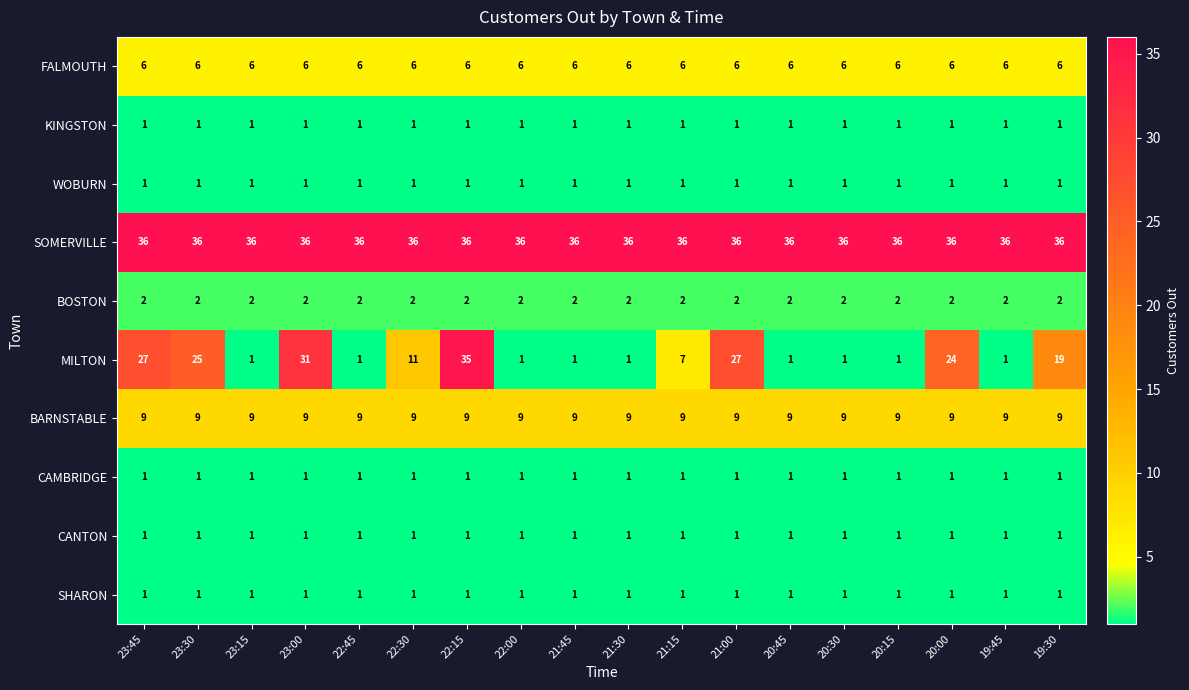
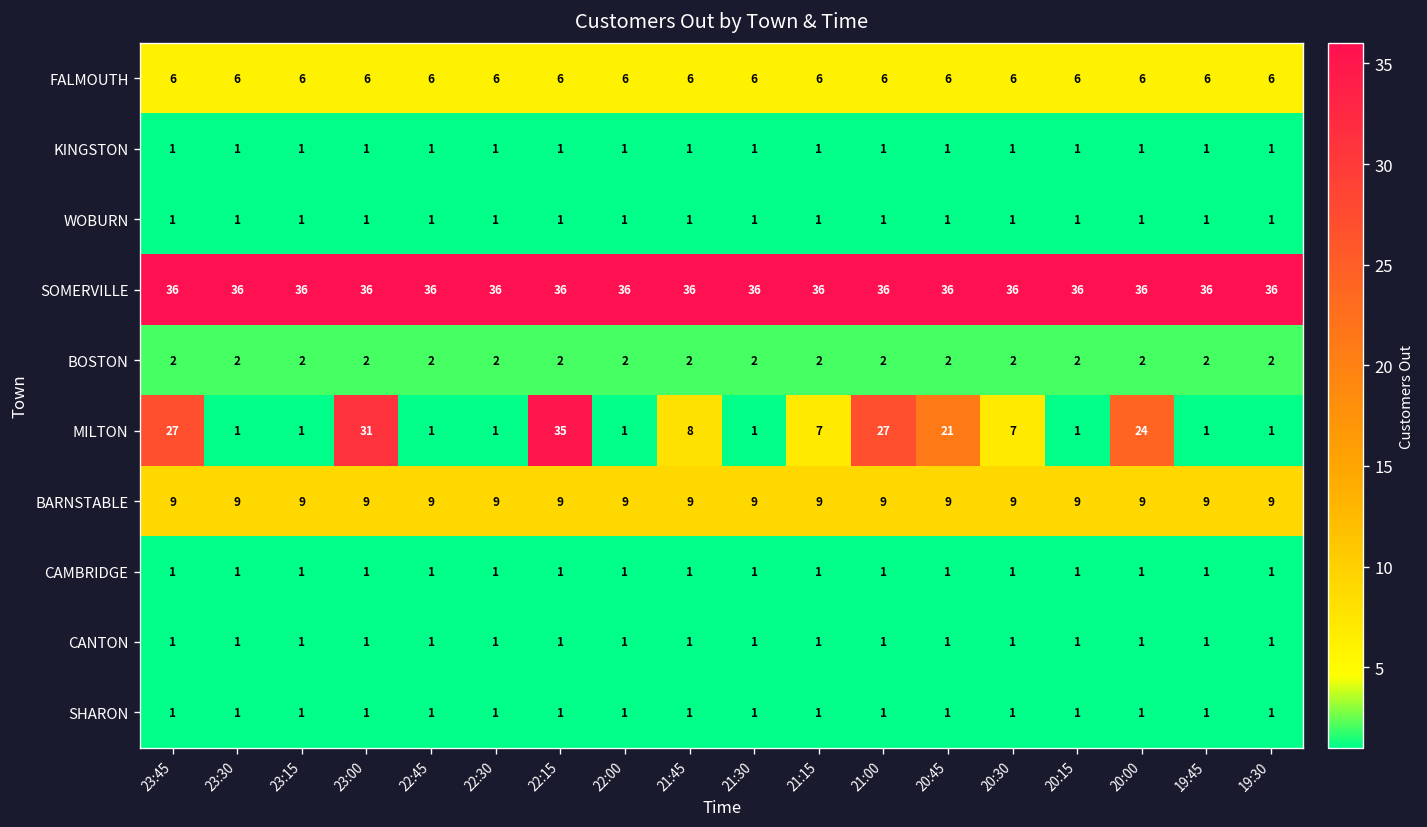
  {
    "FALMOUTH": {
      "23:45": 6,
      "23:30": 6,
      "23:15": 6,
      "23:00": 6,
      "22:45": 6,
      "22:30": 6,
      "22:15": 6,
      "22:00": 6,
      "21:45": 6,
      "21:30": 6,
      "21:15": 6,
      "21:00": 6,
      "20:45": 6,
      "20:30": 6,
      "20:15": 6,
      "20:00": 6,
      "19:45": 6,
      "19:30": 6
    },
    "KINGSTON": {
      "23:45": 1,
      "23:30": 1,
      "23:15": 1,
      "23:00": 1,
      "22:45": 1,
      "22:30": 1,
      "22:15": 1,
      "22:00": 1,
      "21:45": 1,
      "21:30": 1,
      "21:15": 1,
      "21:00": 1,
      "20:45": 1,
      "20:30": 1,
      "20:15": 1,
      "20:00": 1,
      "19:45": 1,
      "19:30": 1
    },
    "WOBURN": {
      "23:45": 1,
      "23:30": 1,
      "23:15": 1,
      "23:00": 1,
      "22:45": 1,
      "22:30": 1,
      "22:15": 1,
      "22:00": 1,
      "21:45": 1,
      "21:30": 1,
      "21:15": 1,
      "21:00": 1,
      "20:45": 1,
      "20:30": 1,
      "20:15": 1,
      "20:00": 1,
      "19:45": 1,
      "19:30": 1
    },
    "SOMERVILLE": {
      "23:45": 36,
      "23:30": 36,
      "23:15": 36,
      "23:00": 36,
      "22:45": 36,
      "22:30": 36,
      "22:15": 36,
      "22:00": 36,
      "21:45": 36,
      "21:30": 36,
      "21:15": 36,
      "21:00": 36,
      "20:45": 36,
      "20:30": 36,
      "20:15": 36,
      "20:00": 36,
      "19:45": 36,
      "19:30": 36
    },
    "BOSTON": {
      "23:45": 2,
      "23:30": 2,
      "23:15": 2,
      "23:00": 2,
      "22:45": 2,
      "22:30": 2,
      "22:15": 2,
      "22:00": 2,
      "21:45": 2,
      "21:30": 2,
      "21:15": 2,
      "21:00": 2,
      "20:45": 2,
      "20:30": 2,
      "20:15": 2,
      "20:00": 2,
      "19:45": 2,
      "19:30": 2
    },
    "MILTON": {
      "23:45": 27,
-     "23:30": 25,
+     "23:30": 1,
      "23:15": 1,
      "23:00": 31,
      "22:45": 1,
-     "22:30": 11,
+     "22:30": 1,
      "22:15": 35,
      "22:00": 1,
-     "21:45": 1,
+     "21:45": 8,
      "21:30": 1,
      "21:15": 7,
      "21:00": 27,
-     "20:45": 1,
-     "20:30": 1,
+     "20:45": 21,
+     "20:30": 7,
      "20:15": 1,
      "20:00": 24,
      "19:45": 1,
-     "19:30": 19
+     "19:30": 1
    },
    "BARNSTABLE": {
      "23:45": 9,
      "23:30": 9,
      "23:15": 9,
      "23:00": 9,
      "22:45": 9,
      "22:30": 9,
      "22:15": 9,
      "22:00": 9,
      "21:45": 9,
      "21:30": 9,
      "21:15": 9,
      "21:00": 9,
      "20:45": 9,
      "20:30": 9,
      "20:15": 9,
      "20:00": 9,
      "19:45": 9,
      "19:30": 9
    },
    "CAMBRIDGE": {
      "23:45": 1,
      "23:30": 1,
      "23:15": 1,
      "23:00": 1,
      "22:45": 1,
      "22:30": 1,
      "22:15": 1,
      "22:00": 1,
      "21:45": 1,
      "21:30": 1,
      "21:15": 1,
      "21:00": 1,
      "20:45": 1,
      "20:30": 1,
      "20:15": 1,
      "20:00": 1,
      "19:45": 1,
      "19:30": 1
    },
    "CANTON": {
      "23:45": 1,
      "23:30": 1,
      "23:15": 1,
      "23:00": 1,
      "22:45": 1,
      "22:30": 1,
      "22:15": 1,
      "22:00": 1,
      "21:45": 1,
      "21:30": 1,
      "21:15": 1,
      "21:00": 1,
      "20:45": 1,
      "20:30": 1,
      "20:15": 1,
      "20:00": 1,
      "19:45": 1,
      "19:30": 1
    },
    "SHARON": {
      "23:45": 1,
      "23:30": 1,
      "23:15": 1,
      "23:00": 1,
      "22:45": 1,
      "22:30": 1,
      "22:15": 1,
      "22:00": 1,
      "21:45": 1,
      "21:30": 1,
      "21:15": 1,
      "21:00": 1,
      "20:45": 1,
      "20:30": 1,
      "20:15": 1,
      "20:00": 1,
      "19:45": 1,
      "19:30": 1
    }
  }
